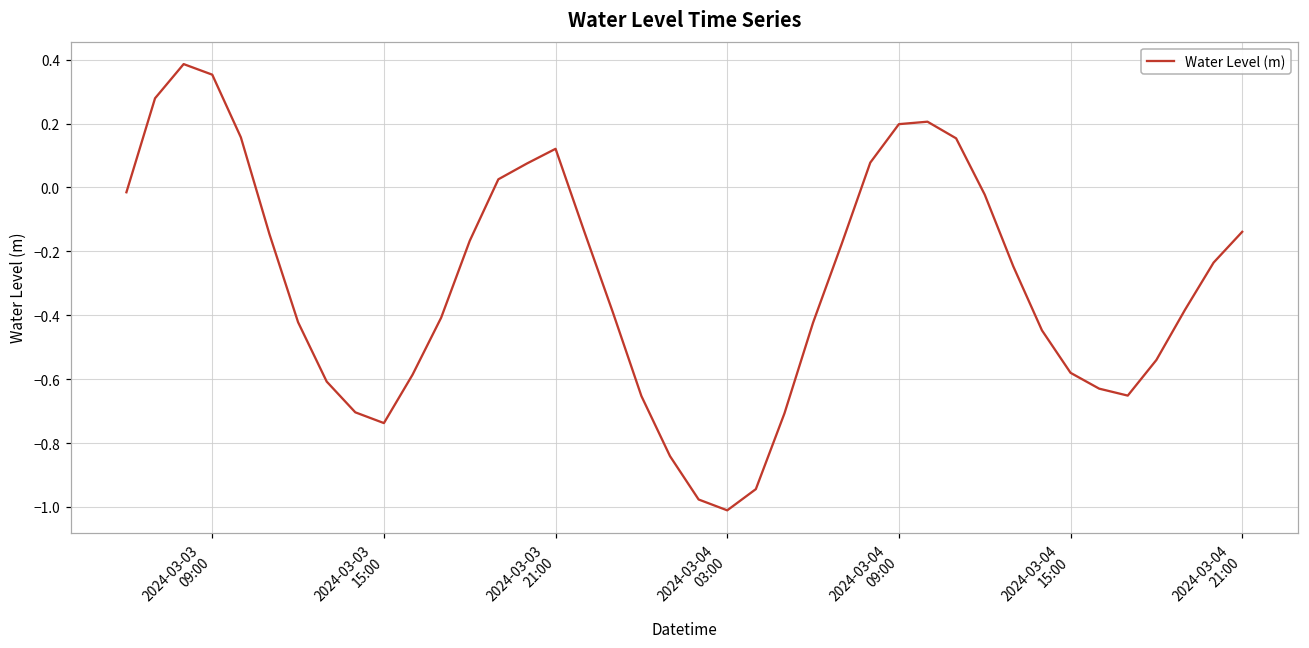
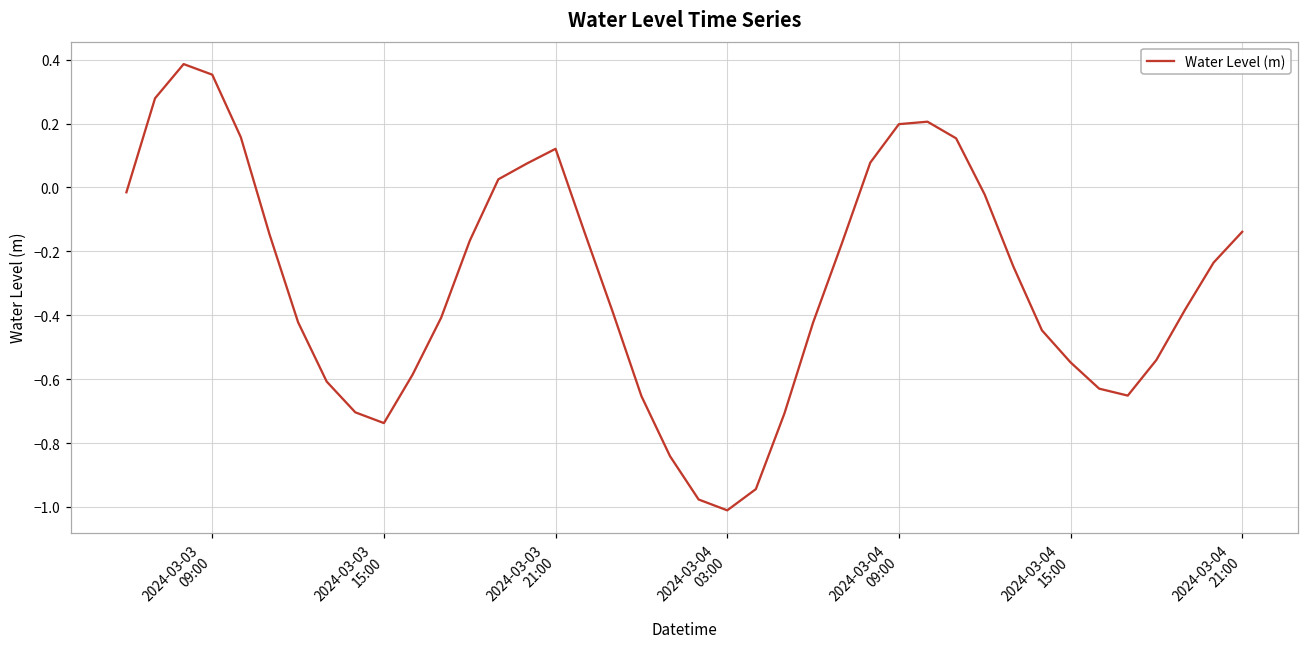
  {
    "2024-03-03 09:00": 0.35,
    "2024-03-03 15:00": -0.74,
    "2024-03-03 21:00": 0.12,
    "2024-03-04 03:00": -1.01,
    "2024-03-04 09:00": 0.20,
-   "2024-03-04 15:00": -0.58,
+   "2024-03-04 15:00": -0.55,
    "2024-03-04 21:00": -0.14
  }
